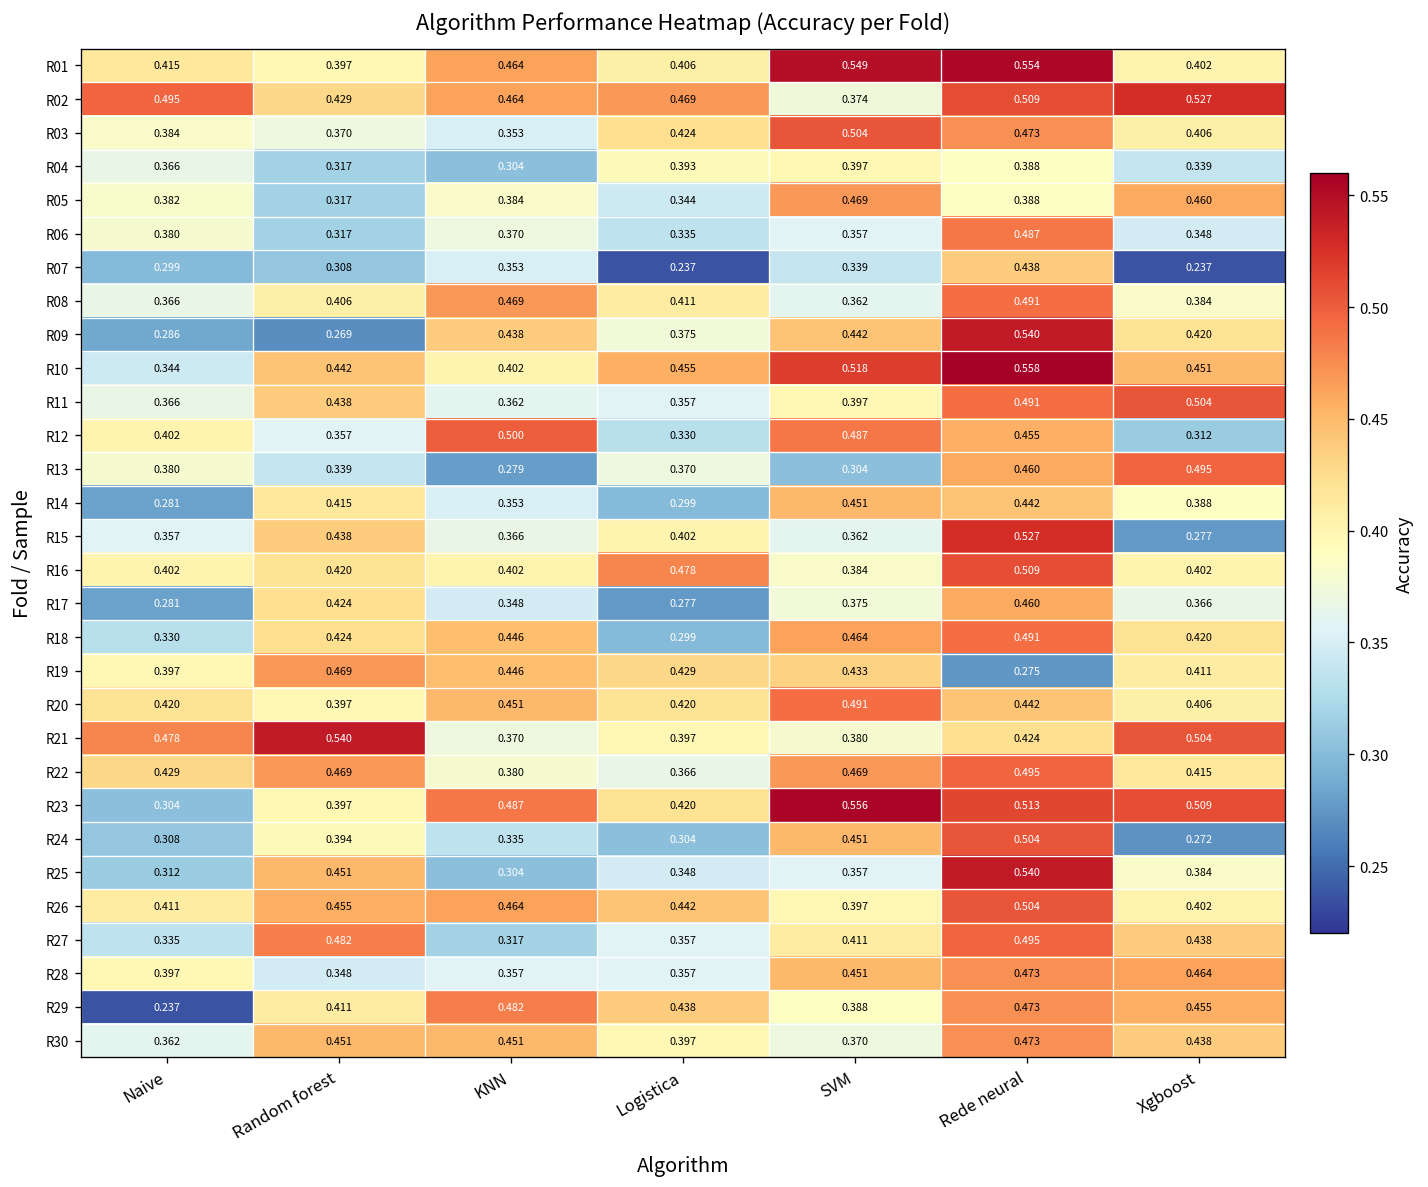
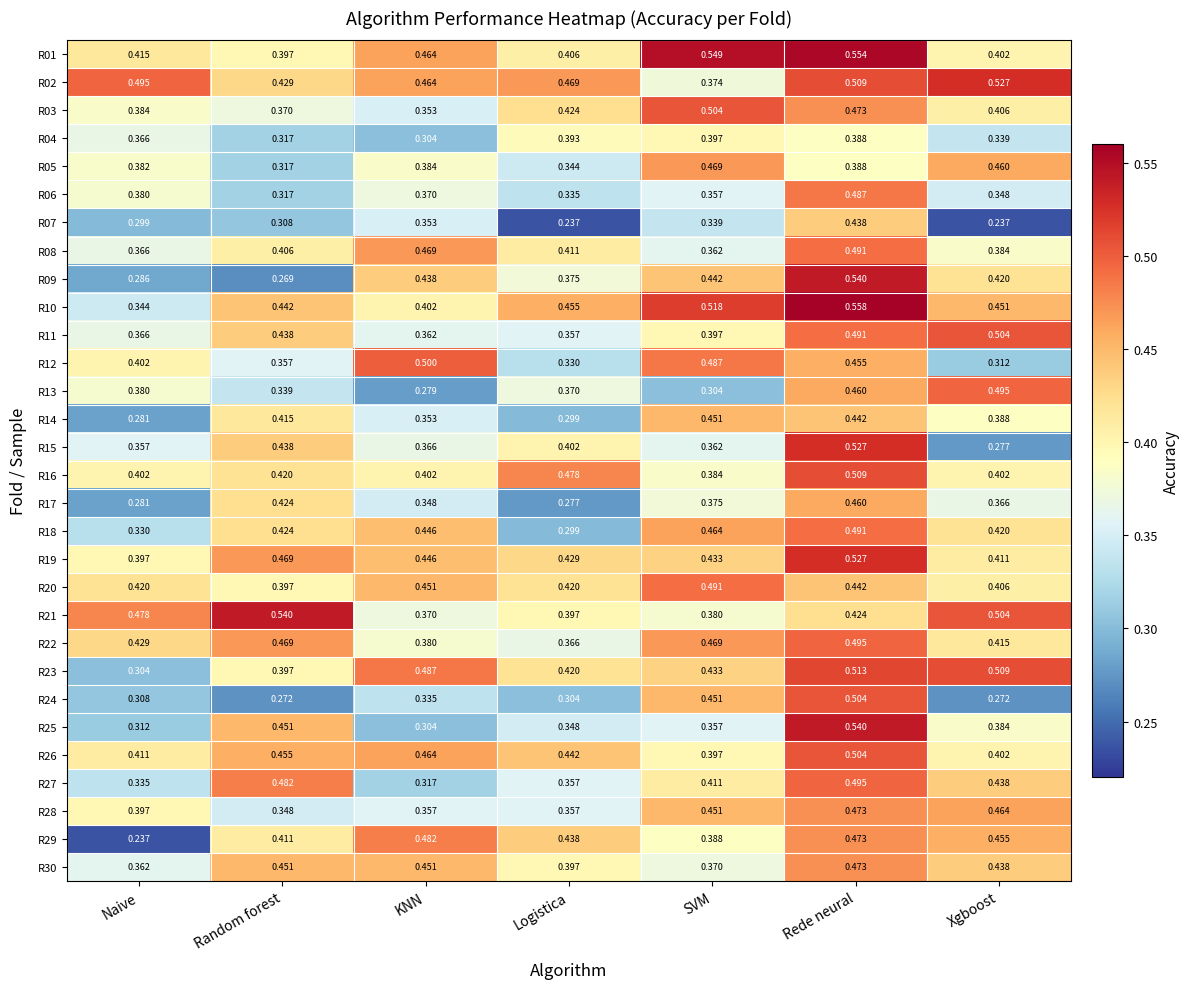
  {
    "R19": {
      "Naive": 0.397,
      "Random forest": 0.469,
      "KNN": 0.446,
      "Logistica": 0.429,
      "SVM": 0.433,
-     "Rede neural": 0.275,
+     "Rede neural": 0.527,
      "Xgboost": 0.411
    },
    "R23": {
      "Naive": 0.304,
      "Random forest": 0.397,
      "KNN": 0.487,
      "Logistica": 0.420,
-     "SVM": 0.556,
+     "SVM": 0.433,
      "Rede neural": 0.513,
      "Xgboost": 0.509
    },
    "R24": {
      "Naive": 0.308,
-     "Random forest": 0.394,
+     "Random forest": 0.272,
      "KNN": 0.335,
      "Logistica": 0.304,
      "SVM": 0.451,
      "Rede neural": 0.504,
      "Xgboost": 0.272
    }
  }
